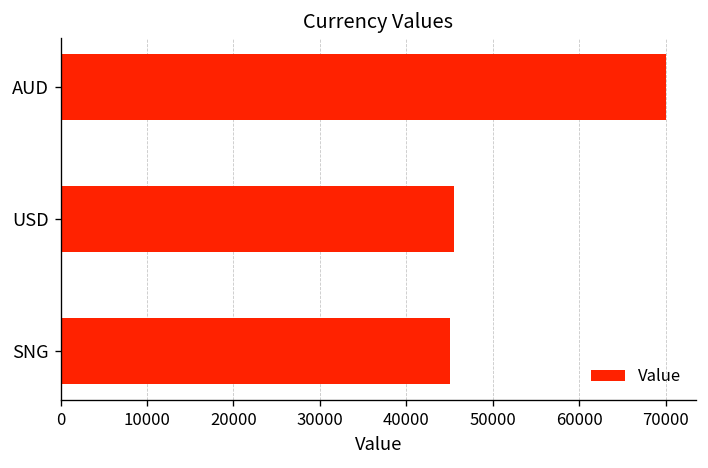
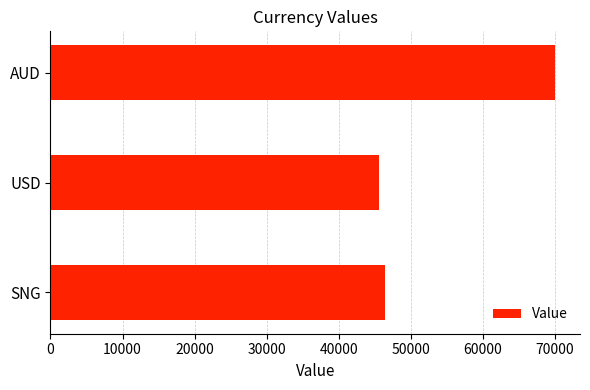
  {
    "AUD": 70000,
    "USD": 46000,
-   "SNG": 45000
+   "SNG": 46000
  }
